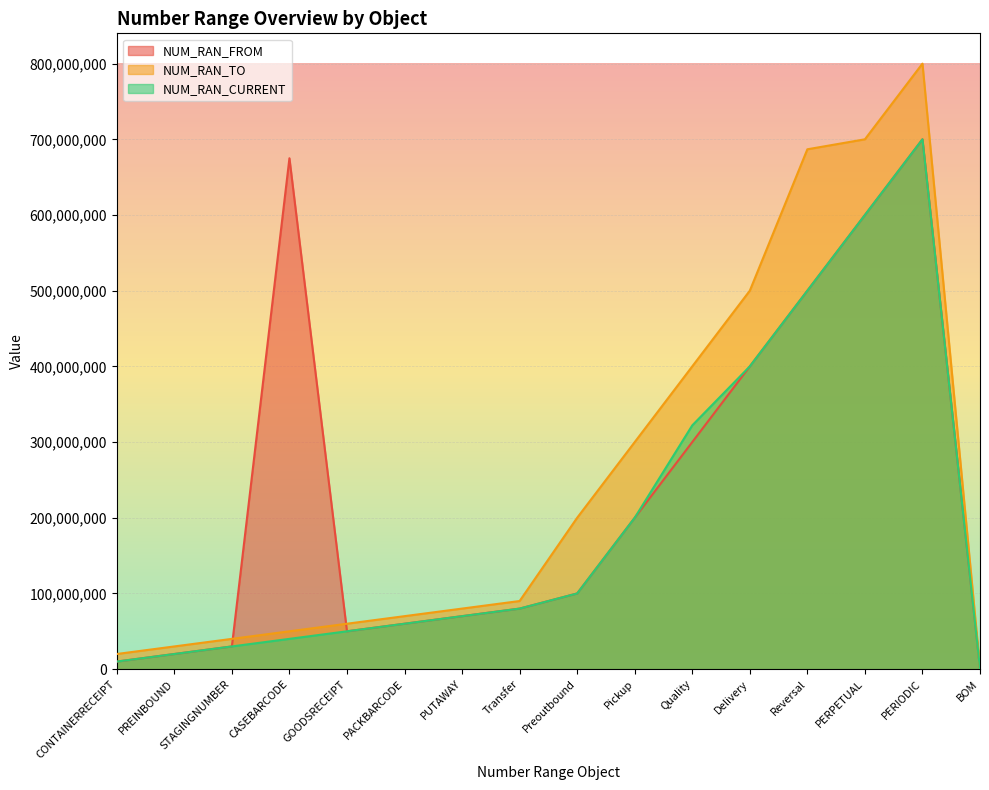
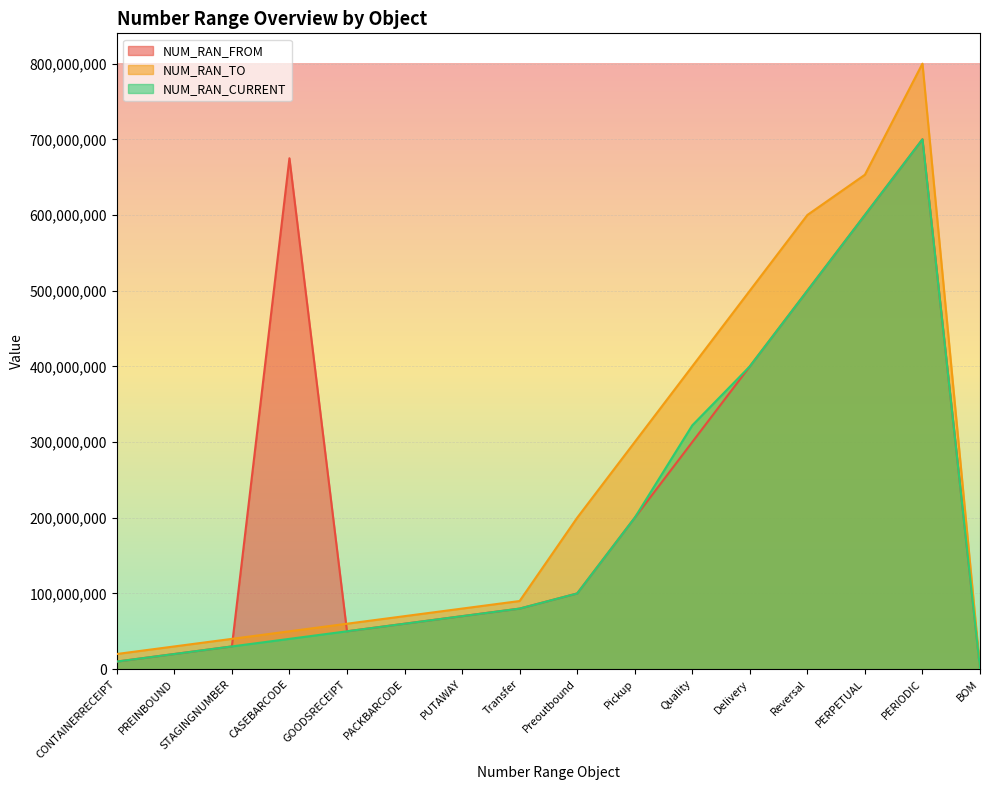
  {
    "NUM_RAN_FROM": {
      "CASEBARCODE": "670,000,000",
      "Quality": "300,000,000"
    },
    "NUM_RAN_TO": {
      "CONTAINERRECEIPT": "20,000,000",
      "PREINBOUND": "30,000,000",
      "STAGINGNUMBER": "40,000,000",
      "CASEBARCODE": "50,000,000",
      "GOODSRECEIPT": "60,000,000",
      "PACKBARCODE": "70,000,000",
      "PUTAWAY": "80,000,000",
      "Transfer": "90,000,000",
      "Preoutbound": "200,000,000",
      "Pickup": "300,000,000",
      "Quality": "400,000,000",
      "Delivery": "500,000,000",
-     "Reversal": "690,000,000",
-     "PERPETUAL": "700,000,000",
+     "Reversal": "600,000,000",
+     "PERPETUAL": "650,000,000",
      "PERIODIC": "800,000,000"
    },
    "NUM_RAN_CURRENT": {
      "CASEBARCODE": "40,000,000",
      "Quality": "320,000,000"
    }
  }
